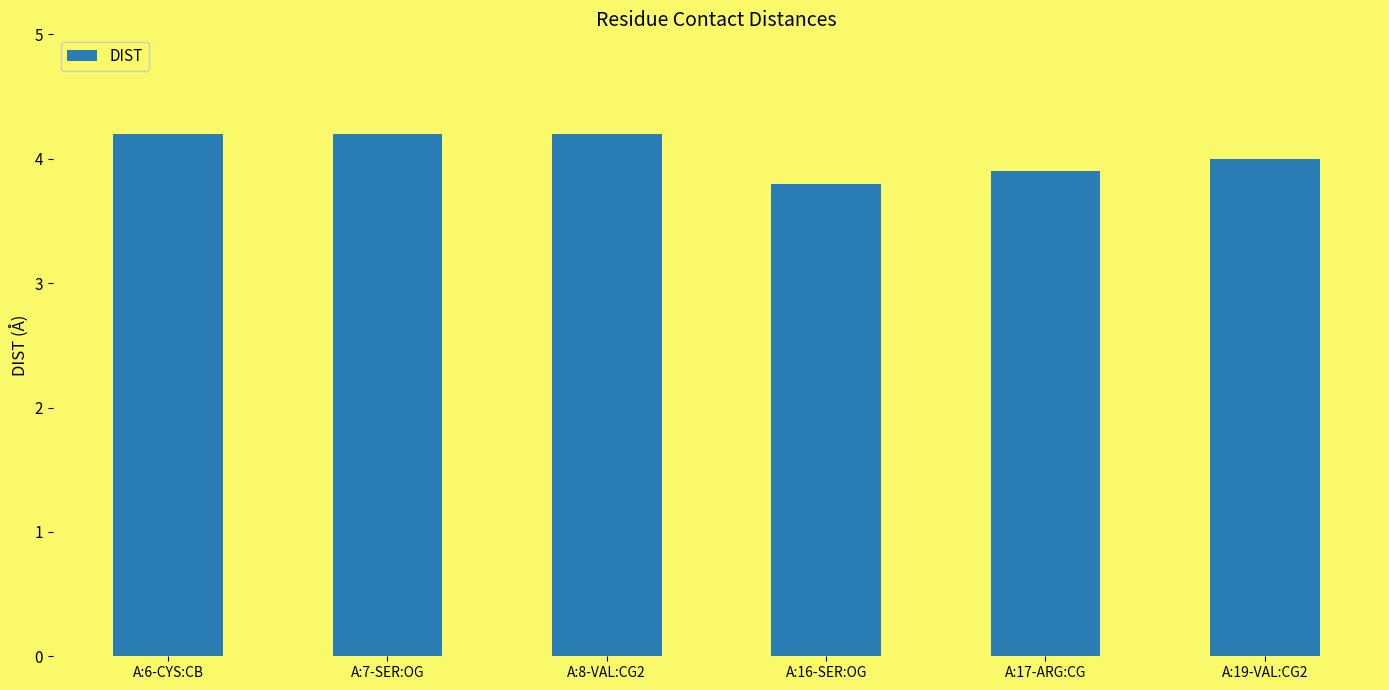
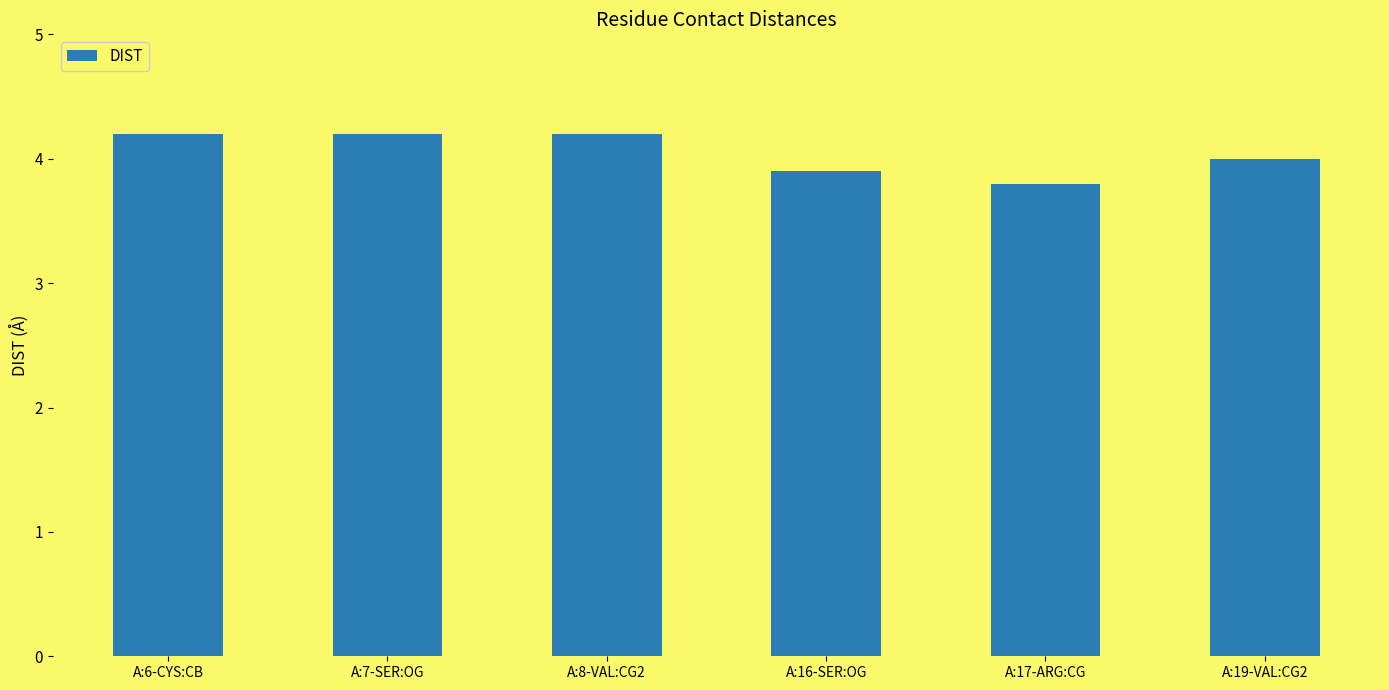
  {
    "A:6-CYS:CB": 4.2,
    "A:7-SER:OG": 4.2,
    "A:8-VAL:CG2": 4.2,
-   "A:16-SER:OG": 3.8,
-   "A:17-ARG:CG": 3.9,
+   "A:16-SER:OG": 3.9,
+   "A:17-ARG:CG": 3.8,
    "A:19-VAL:CG2": 4.0
  }
